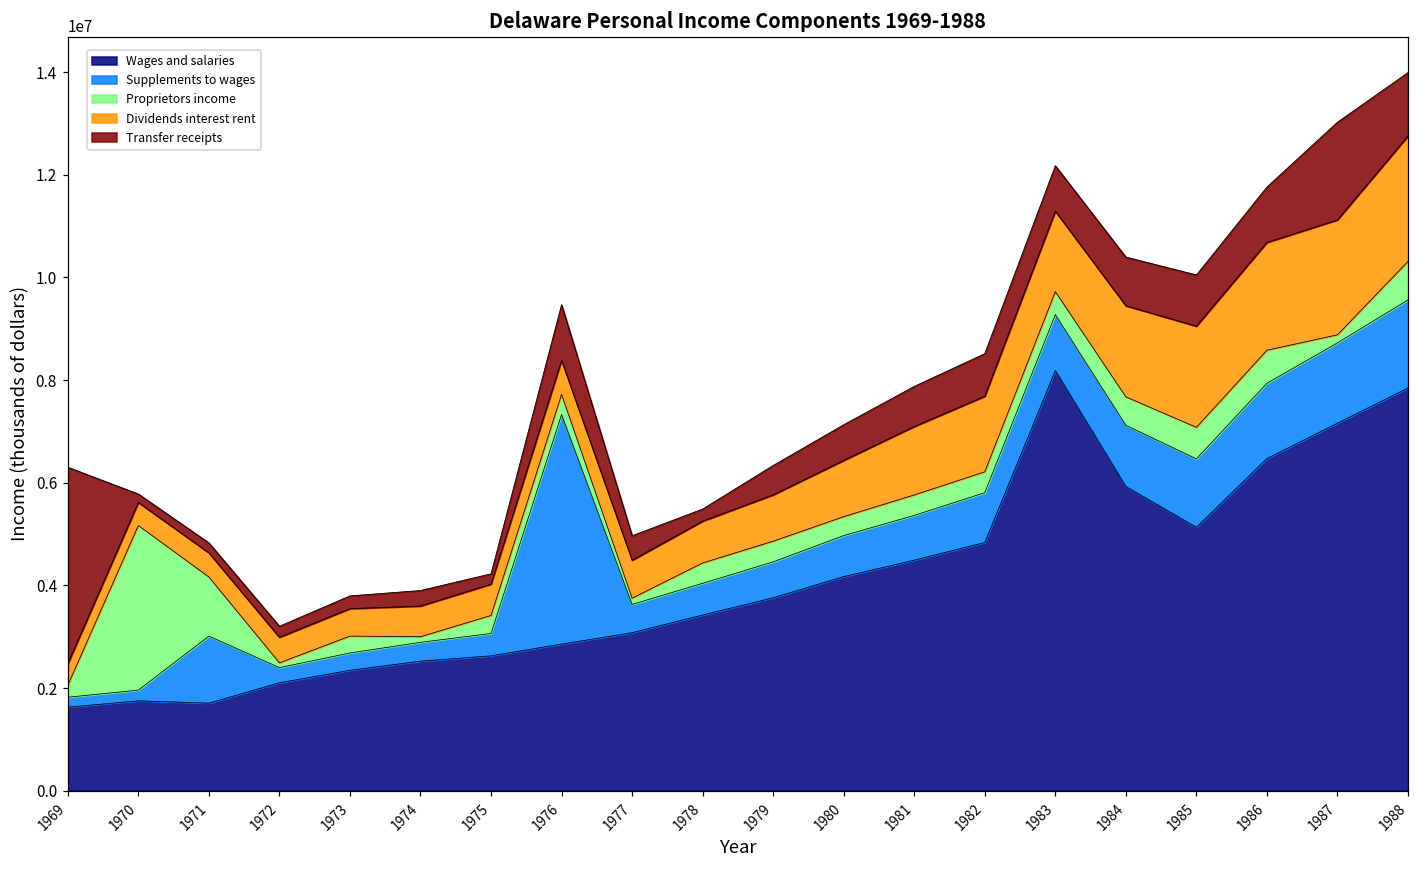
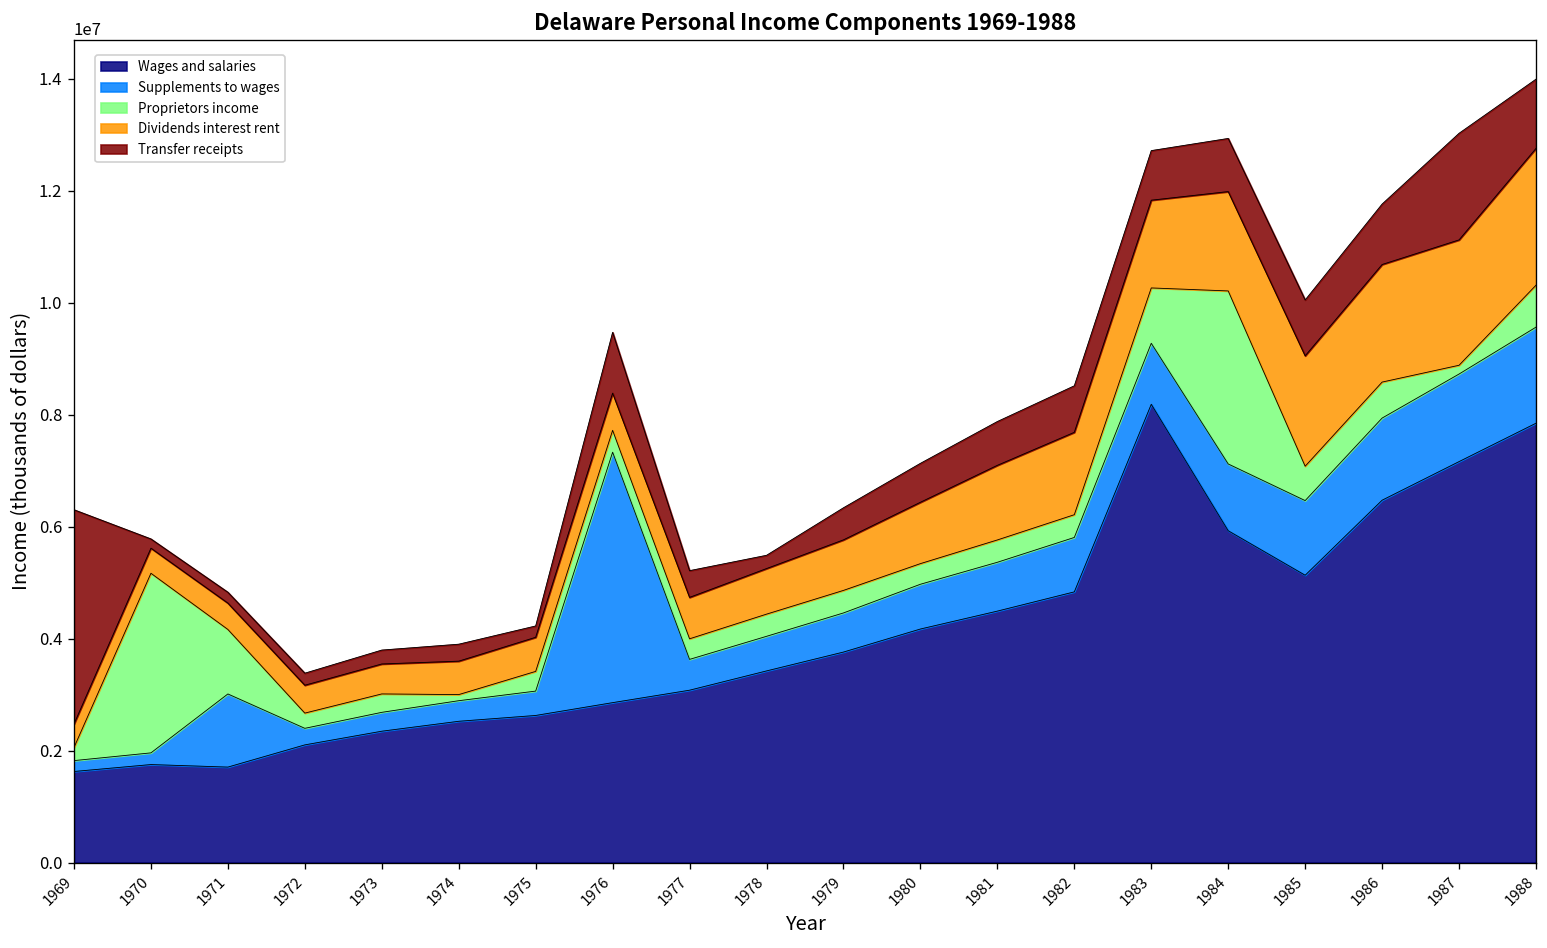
  {
    "Wages and salaries": {
      "1969": 1600000,
      "1970": 1800000,
      "1971": 1700000,
      "1972": 2100000,
      "1973": 2300000,
      "1974": 2500000,
      "1975": 2600000,
      "1976": 2900000,
      "1977": 3100000,
      "1978": 3400000,
      "1979": 3800000,
      "1980": 4200000,
      "1981": 4500000,
      "1982": 4800000,
      "1983": 8200000,
      "1984": 5900000,
      "1985": 5100000,
      "1986": 6500000,
      "1987": 7200000,
      "1988": 7800000
    },
    "Supplements to wages": {
      "1969": 200000,
      "1970": 200000,
      "1971": 1300000,
      "1972": 300000,
      "1973": 300000,
      "1974": 400000,
      "1975": 400000,
      "1976": 4500000,
      "1977": 600000,
      "1978": 600000,
      "1979": 700000,
      "1980": 800000,
      "1981": 900000,
      "1982": 1000000,
      "1983": 1100000,
      "1984": 1200000,
      "1985": 1300000,
      "1986": 1500000,
      "1987": 1600000,
      "1988": 1700000
    },
    "Proprietors income": {
      "1969": 200000,
      "1970": 3200000,
      "1971": 1200000,
-     "1972": 100000,
+     "1972": 300000,
      "1973": 300000,
      "1974": 100000,
      "1975": 400000,
      "1976": 400000,
-     "1977": 100000,
+     "1977": 400000,
      "1978": 400000,
      "1979": 400000,
      "1980": 400000,
      "1981": 400000,
      "1982": 400000,
-     "1983": 400000,
-     "1984": 600000,
+     "1983": 1000000,
+     "1984": 3100000,
      "1985": 600000,
      "1986": 600000,
      "1987": 200000,
      "1988": 700000
    },
    "Dividends interest rent": {
      "1969": 400000,
      "1970": 400000,
      "1971": 500000,
      "1972": 500000,
      "1973": 500000,
      "1974": 600000,
      "1975": 600000,
      "1976": 700000,
      "1977": 700000,
      "1978": 800000,
      "1979": 900000,
      "1980": 1100000,
      "1981": 1300000,
      "1982": 1500000,
      "1983": 1600000,
      "1984": 1800000,
      "1985": 2000000,
      "1986": 2100000,
      "1987": 2200000,
      "1988": 2400000
    },
    "Transfer receipts": {
      "1969": 3800000,
      "1970": 200000,
      "1971": 200000,
      "1972": 200000,
      "1973": 200000,
      "1974": 300000,
      "1975": 200000,
      "1976": 1100000,
      "1977": 500000,
      "1978": 200000,
      "1979": 600000,
      "1980": 700000,
      "1981": 800000,
      "1982": 800000,
      "1983": 900000,
      "1984": 900000,
      "1985": 1000000,
      "1986": 1100000,
      "1987": 1900000,
      "1988": 1200000
    }
  }
